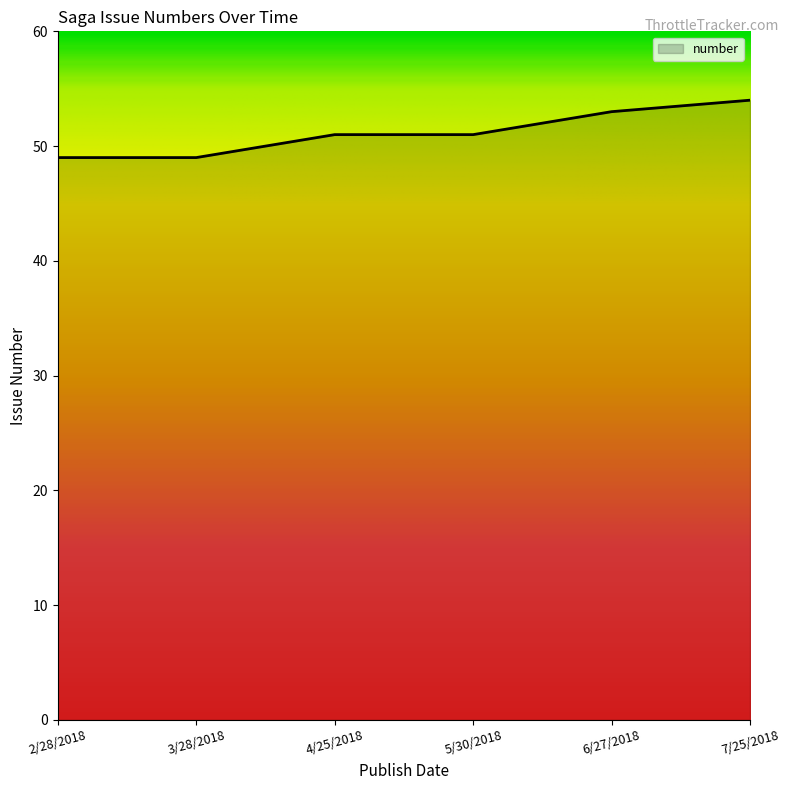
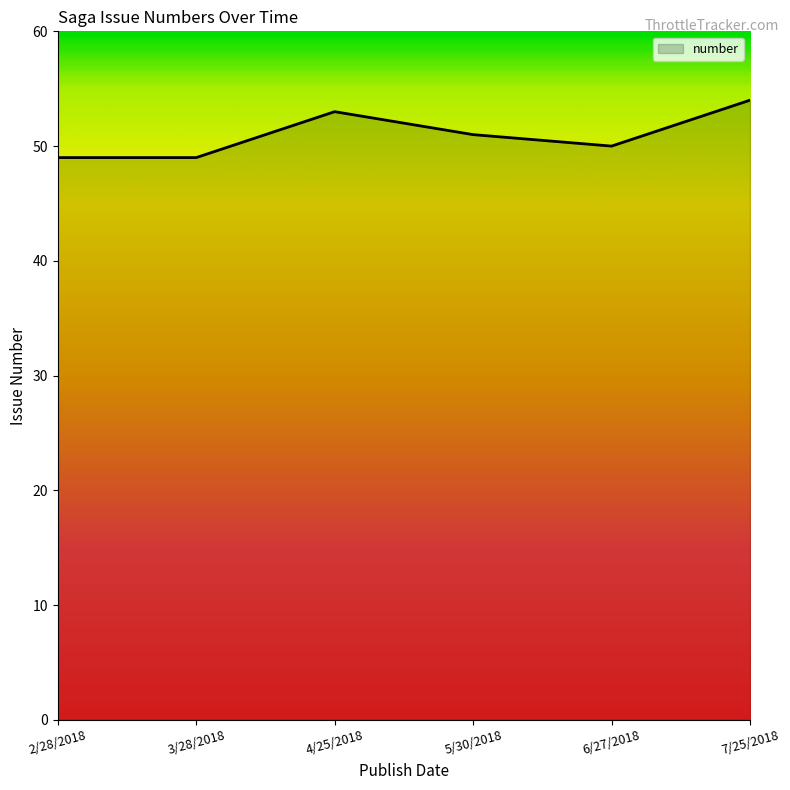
  {
    "2/28/2018": 49,
    "3/28/2018": 49,
-   "4/25/2018": 51,
+   "4/25/2018": 53,
    "5/30/2018": 51,
-   "6/27/2018": 53,
+   "6/27/2018": 50,
    "7/25/2018": 54
  }
